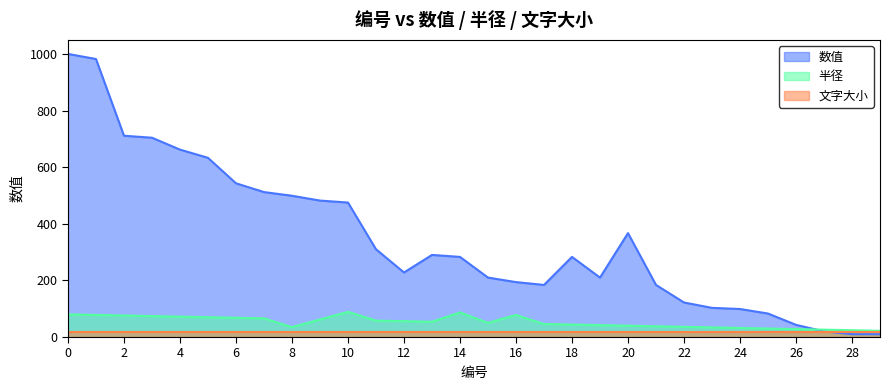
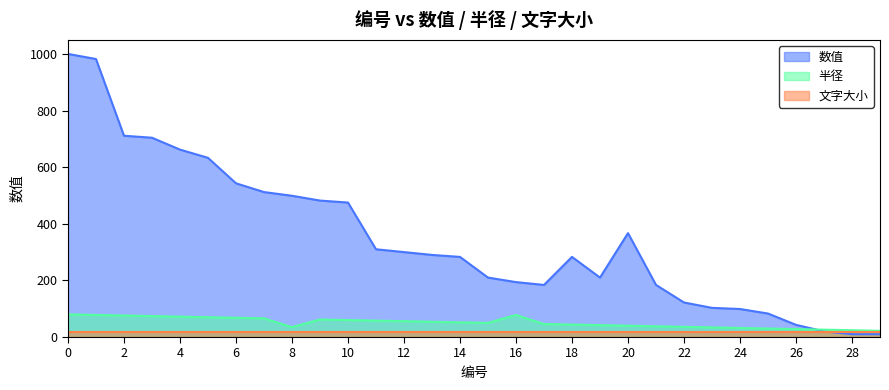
  {
    "数值": {
      "0": 1000,
      "2": 710,
      "4": 660,
      "6": 540,
      "8": 500,
      "10": 480,
-     "12": 230,
+     "12": 300,
      "14": 280,
      "16": 190,
      "18": 280,
      "20": 370,
      "22": 120,
      "24": 100,
      "26": 40
    },
    "半径": {
      "0": 80,
      "2": 80,
      "4": 70,
      "6": 70,
      "8": 40,
-     "10": 90,
+     "10": 60,
      "12": 60,
-     "14": 90,
+     "14": 50,
      "16": 80,
      "18": 40,
      "20": 40,
      "22": 40,
      "24": 30,
      "26": 30
    },
    "文字大小": {
      "0": 20,
      "2": 20,
      "4": 20,
      "6": 20,
      "8": 20,
      "10": 20,
      "12": 20,
      "14": 20,
      "16": 20,
      "18": 20,
      "20": 20,
      "22": 20,
      "24": 20,
      "26": 20
    }
  }
